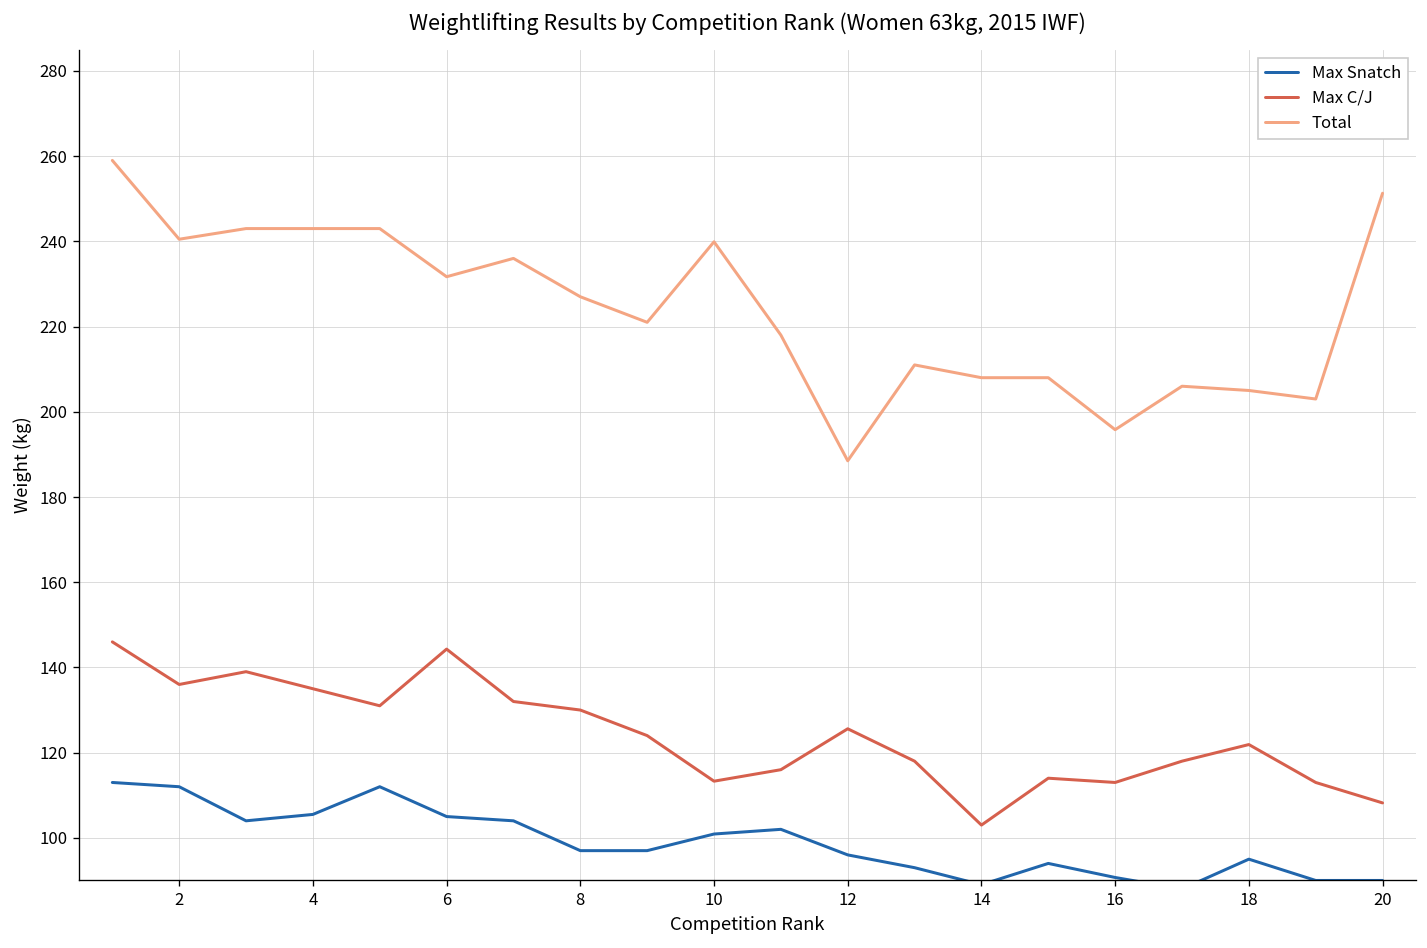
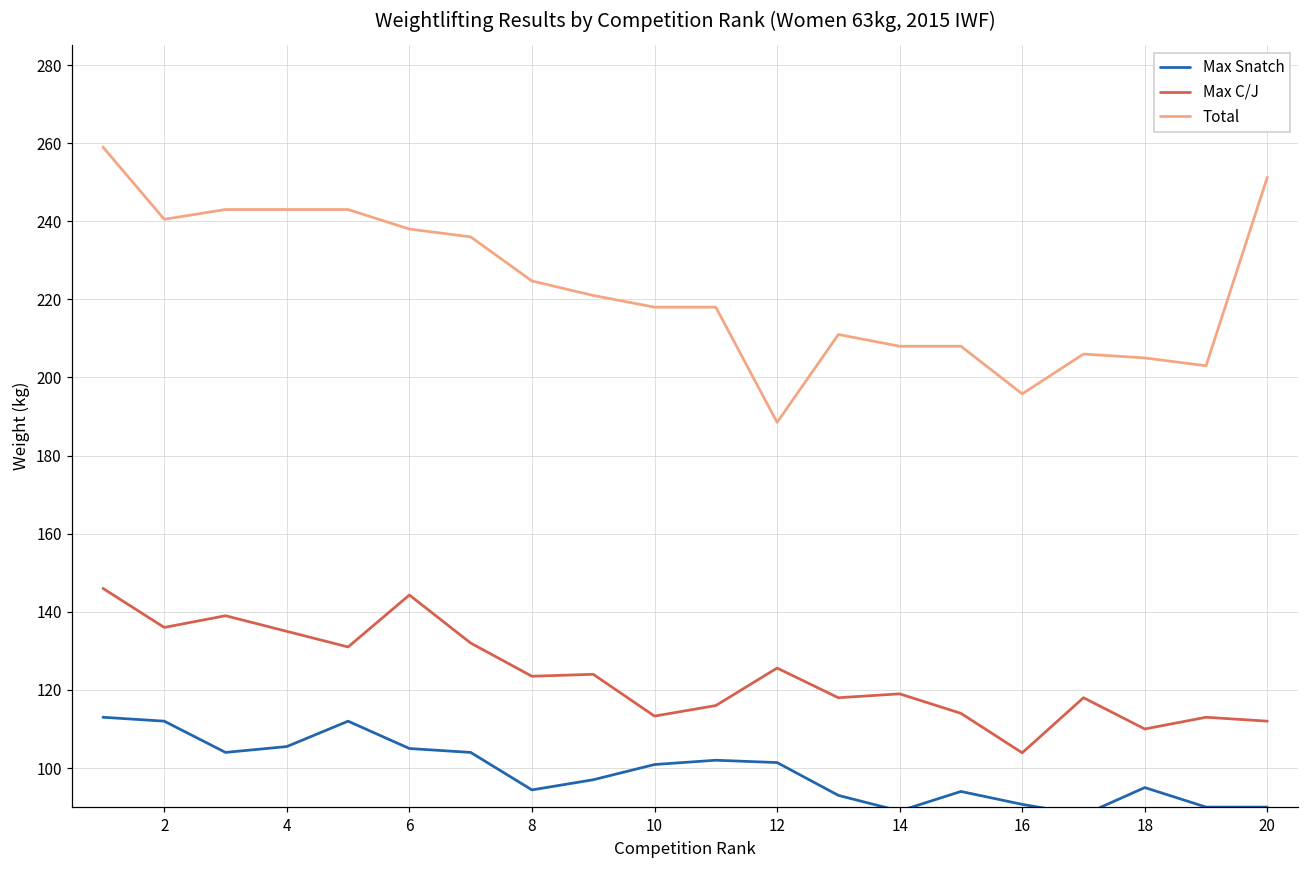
  {
    "Max Snatch": {
      "2": 112,
      "4": 106,
      "6": 105,
-     "8": 97,
+     "8": 94,
      "10": 101,
-     "12": 96,
+     "12": 101,
      "16": 91,
      "18": 95,
      "20": 90
    },
    "Max C/J": {
      "2": 136,
      "4": 135,
      "6": 144,
-     "8": 130,
+     "8": 124,
      "10": 113,
      "12": 126,
-     "14": 103,
-     "16": 113,
-     "18": 122,
-     "20": 108
+     "14": 119,
+     "16": 104,
+     "18": 110,
+     "20": 112
    },
    "Total": {
      "2": 241,
      "4": 243,
-     "6": 232,
-     "8": 227,
-     "10": 240,
+     "6": 238,
+     "8": 225,
+     "10": 218,
      "12": 189,
      "14": 208,
      "16": 196,
      "18": 205,
      "20": 251
    }
  }
